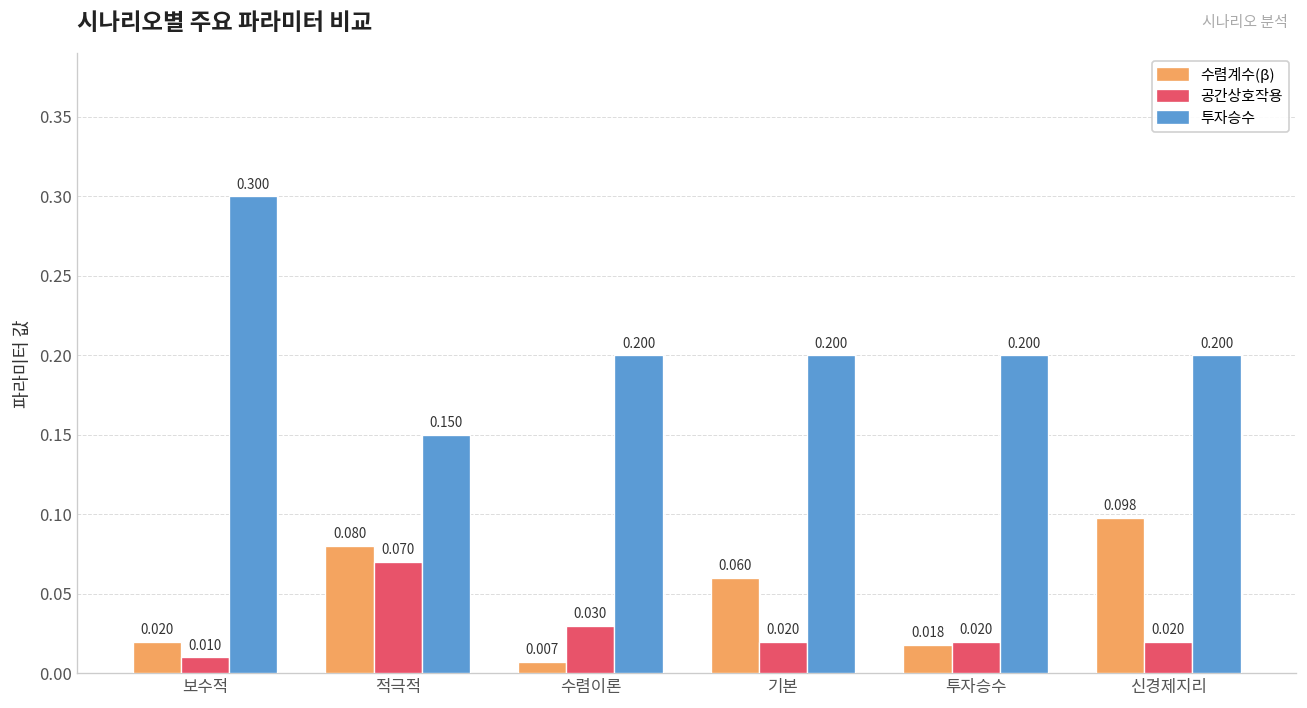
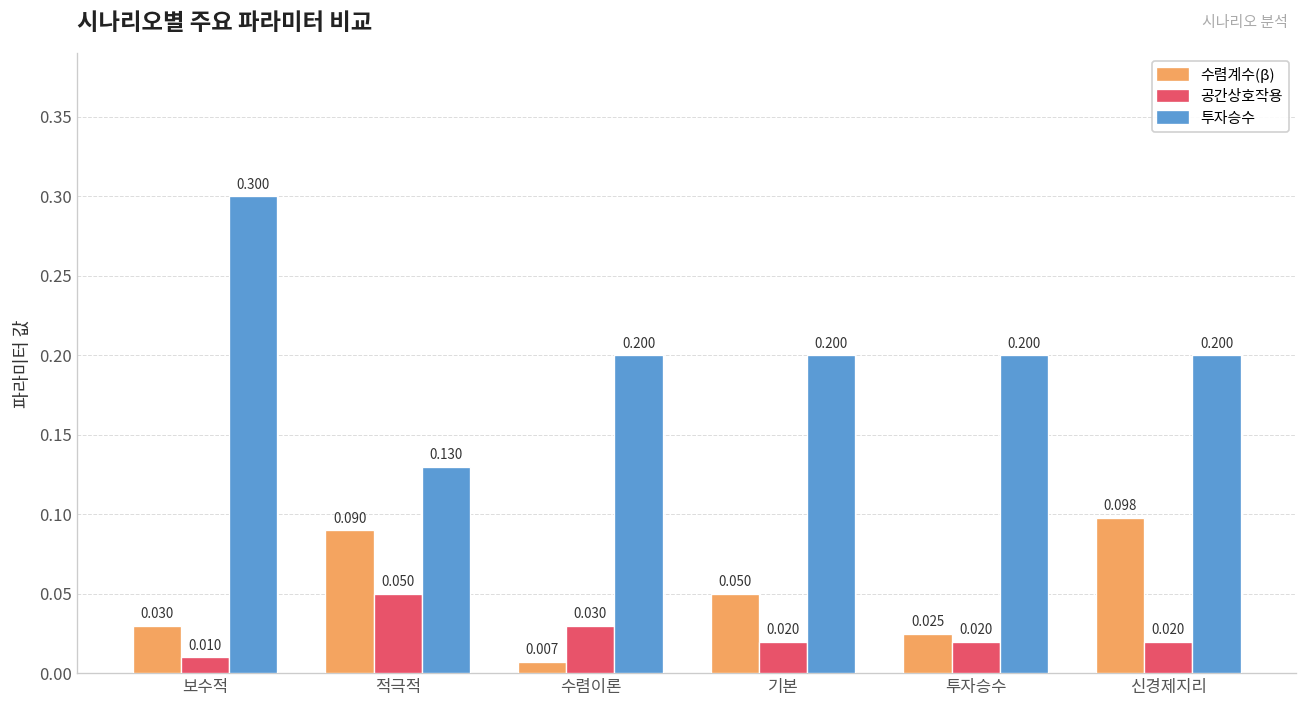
  {
    "수렴계수(β)": {
-     "보수적": 0.020,
-     "적극적": 0.080,
+     "보수적": 0.030,
+     "적극적": 0.090,
      "수렴이론": 0.007,
-     "기본": 0.060,
-     "투자승수": 0.018,
+     "기본": 0.050,
+     "투자승수": 0.025,
      "신경제지리": 0.098
    },
    "공간상호작용": {
      "보수적": 0.010,
-     "적극적": 0.070,
+     "적극적": 0.050,
      "수렴이론": 0.030,
      "기본": 0.020,
      "투자승수": 0.020,
      "신경제지리": 0.020
    },
    "투자승수": {
      "보수적": 0.300,
-     "적극적": 0.150,
+     "적극적": 0.130,
      "수렴이론": 0.200,
      "기본": 0.200,
      "투자승수": 0.200,
      "신경제지리": 0.200
    }
  }
